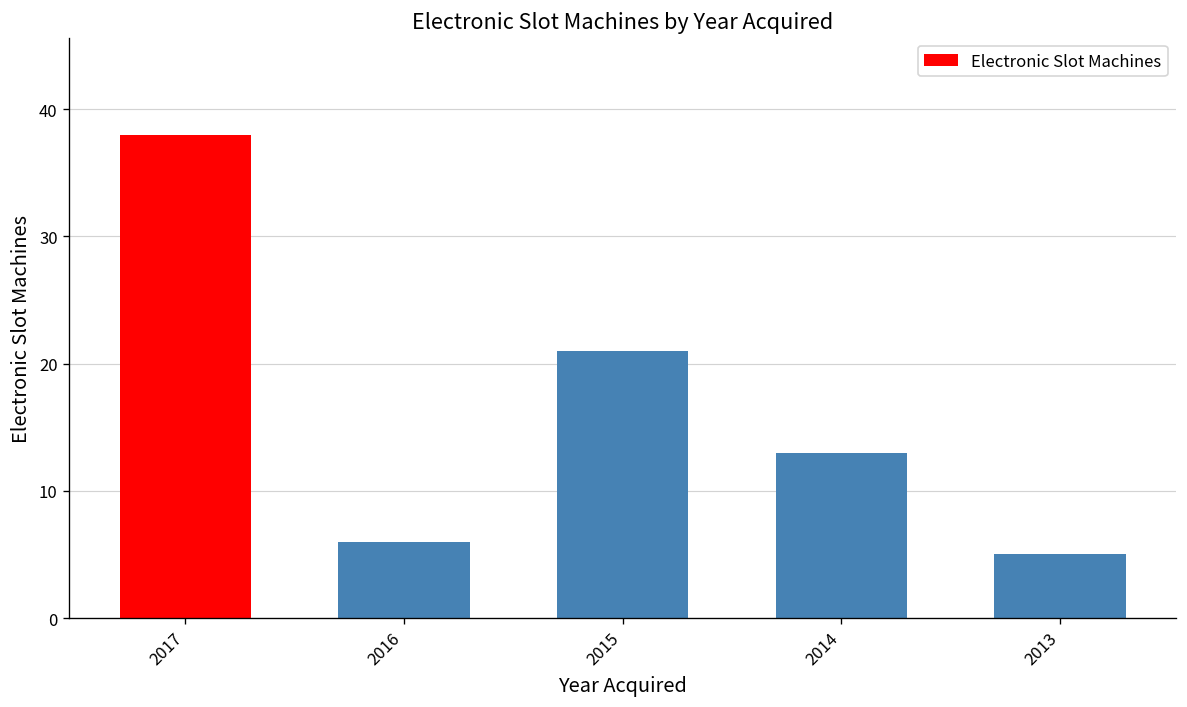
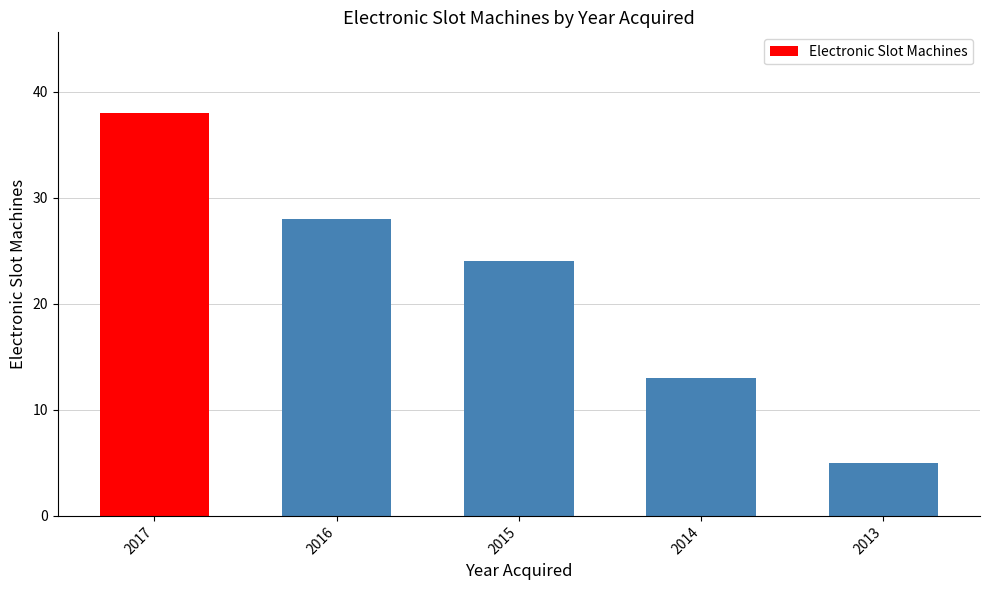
  {
    "2017": 38,
-   "2016": 6,
-   "2015": 21,
+   "2016": 28,
+   "2015": 24,
    "2014": 13,
    "2013": 5
  }
